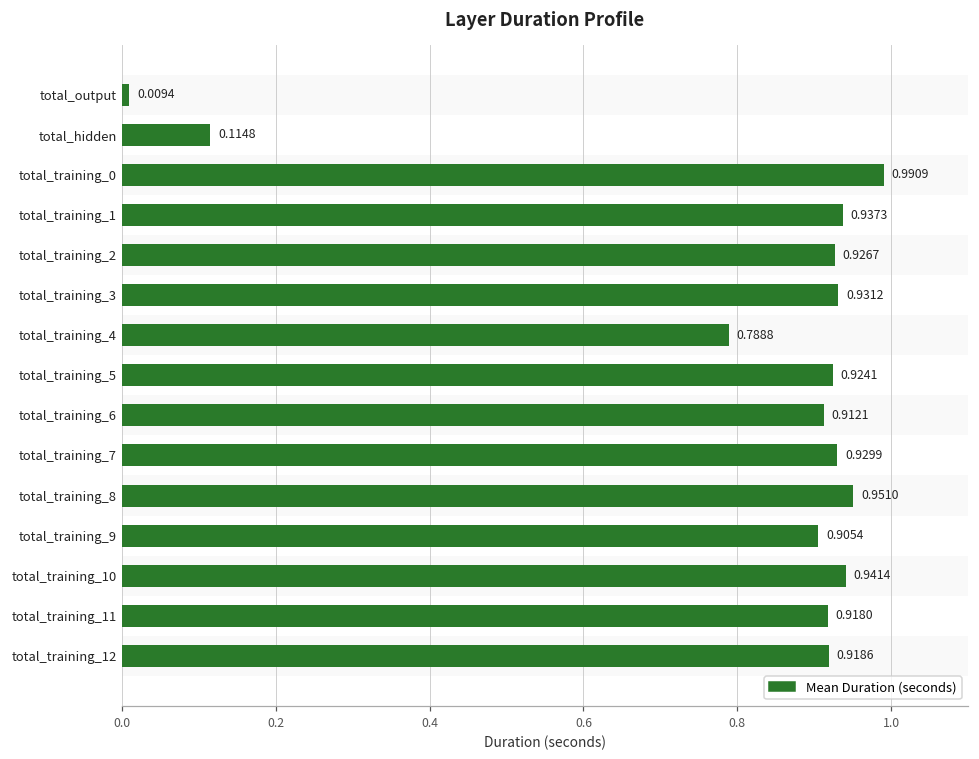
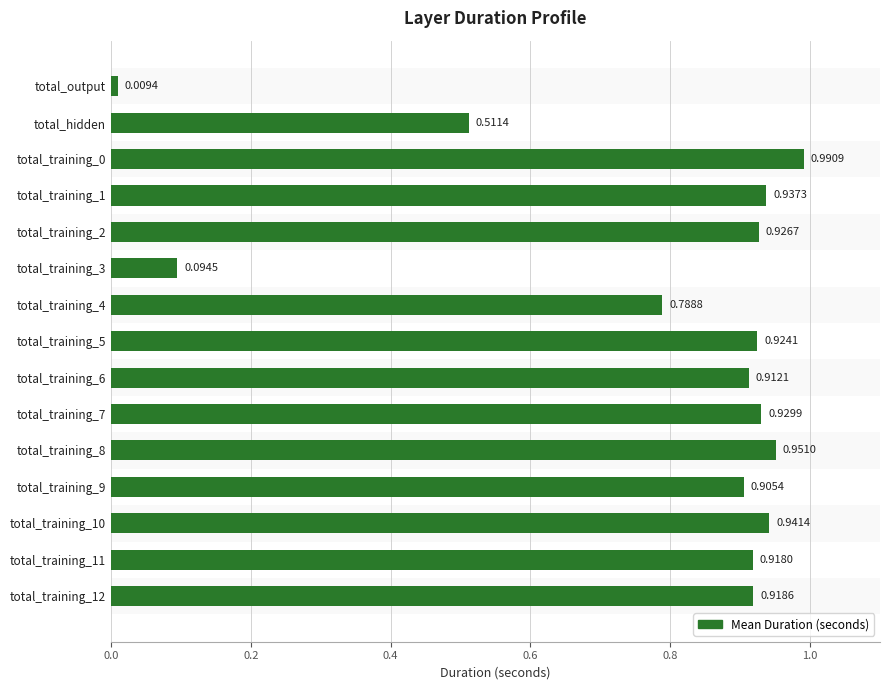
  {
    "total_output": 0.0094,
-   "total_hidden": 0.1148,
+   "total_hidden": 0.5114,
    "total_training_0": 0.9909,
    "total_training_1": 0.9373,
    "total_training_2": 0.9267,
-   "total_training_3": 0.9312,
+   "total_training_3": 0.0945,
    "total_training_4": 0.7888,
    "total_training_5": 0.9241,
    "total_training_6": 0.9121,
    "total_training_7": 0.9299,
    "total_training_8": 0.9510,
    "total_training_9": 0.9054,
    "total_training_10": 0.9414,
    "total_training_11": 0.9180,
    "total_training_12": 0.9186
  }
